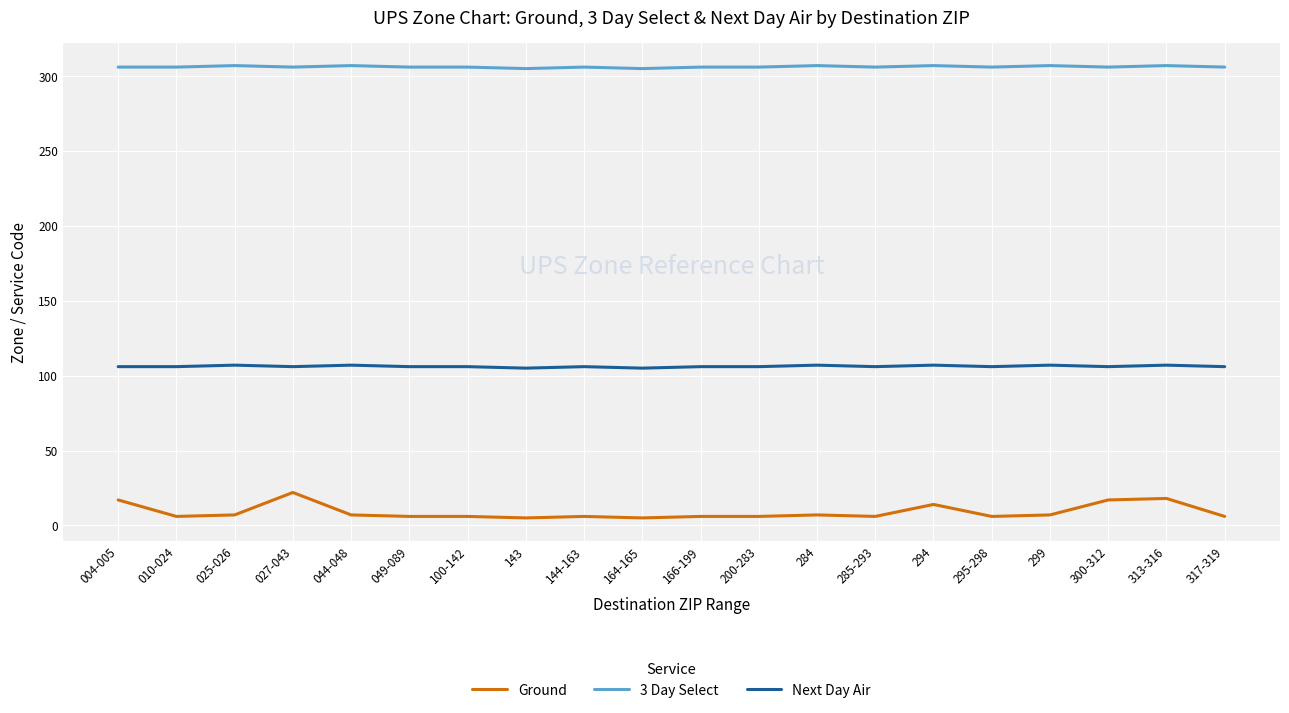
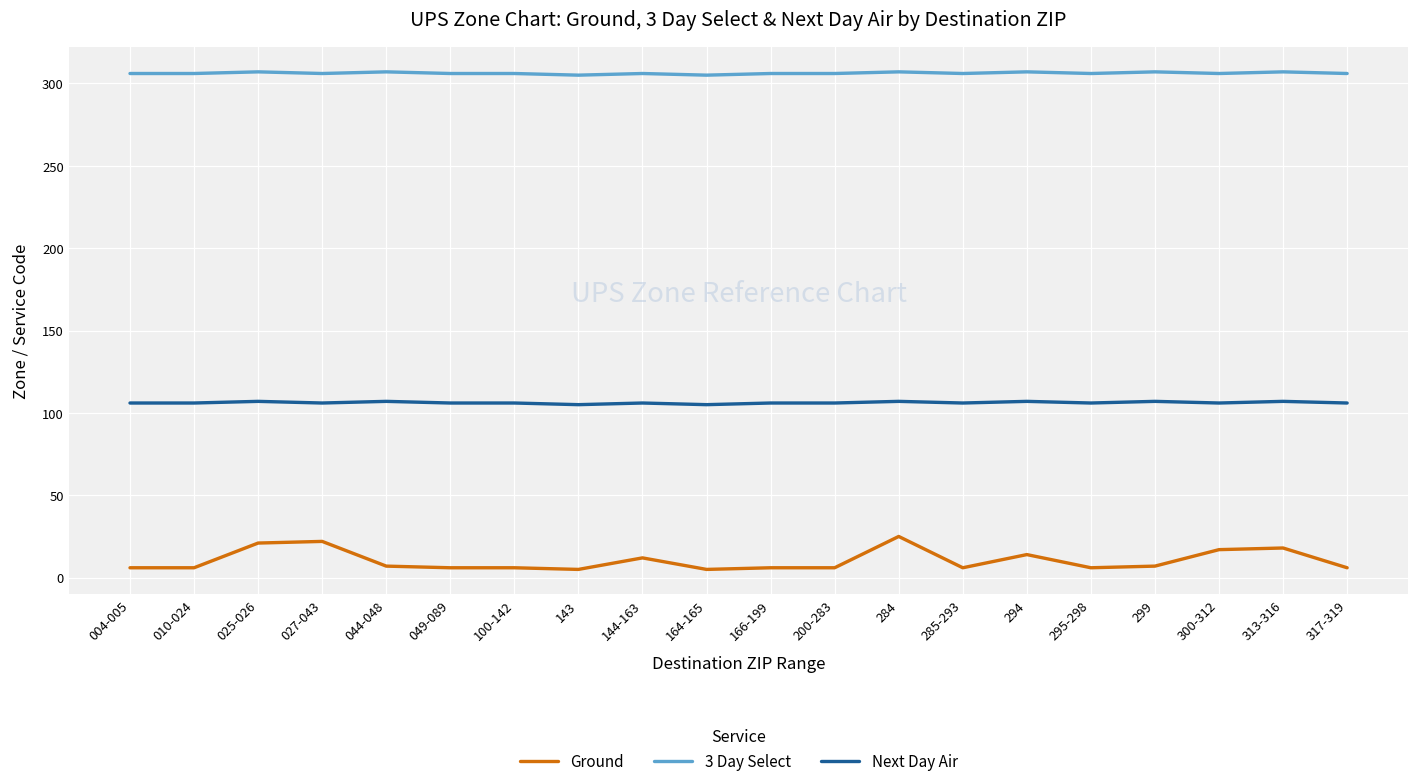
  {
    "Ground": {
-     "004-005": 17,
+     "004-005": 6,
      "010-024": 6,
-     "025-026": 7,
+     "025-026": 21,
      "027-043": 22,
      "044-048": 7,
      "049-089": 6,
      "100-142": 6,
      "143": 5,
-     "144-163": 6,
+     "144-163": 12,
      "164-165": 5,
      "166-199": 6,
      "200-283": 6,
-     "284": 7,
+     "284": 25,
      "285-293": 6,
      "294": 14,
      "295-298": 6,
      "299": 7,
      "300-312": 17,
      "313-316": 18,
      "317-319": 6
    },
    "3 Day Select": {
      "004-005": 306,
      "010-024": 306,
      "025-026": 307,
      "027-043": 306,
      "044-048": 307,
      "049-089": 306,
      "100-142": 306,
      "143": 305,
      "144-163": 306,
      "164-165": 305,
      "166-199": 306,
      "200-283": 306,
      "284": 307,
      "285-293": 306,
      "294": 307,
      "295-298": 306,
      "299": 307,
      "300-312": 306,
      "313-316": 307,
      "317-319": 306
    },
    "Next Day Air": {
      "004-005": 106,
      "010-024": 106,
      "025-026": 107,
      "027-043": 106,
      "044-048": 107,
      "049-089": 106,
      "100-142": 106,
      "143": 105,
      "144-163": 106,
      "164-165": 105,
      "166-199": 106,
      "200-283": 106,
      "284": 107,
      "285-293": 106,
      "294": 107,
      "295-298": 106,
      "299": 107,
      "300-312": 106,
      "313-316": 107,
      "317-319": 106
    }
  }
